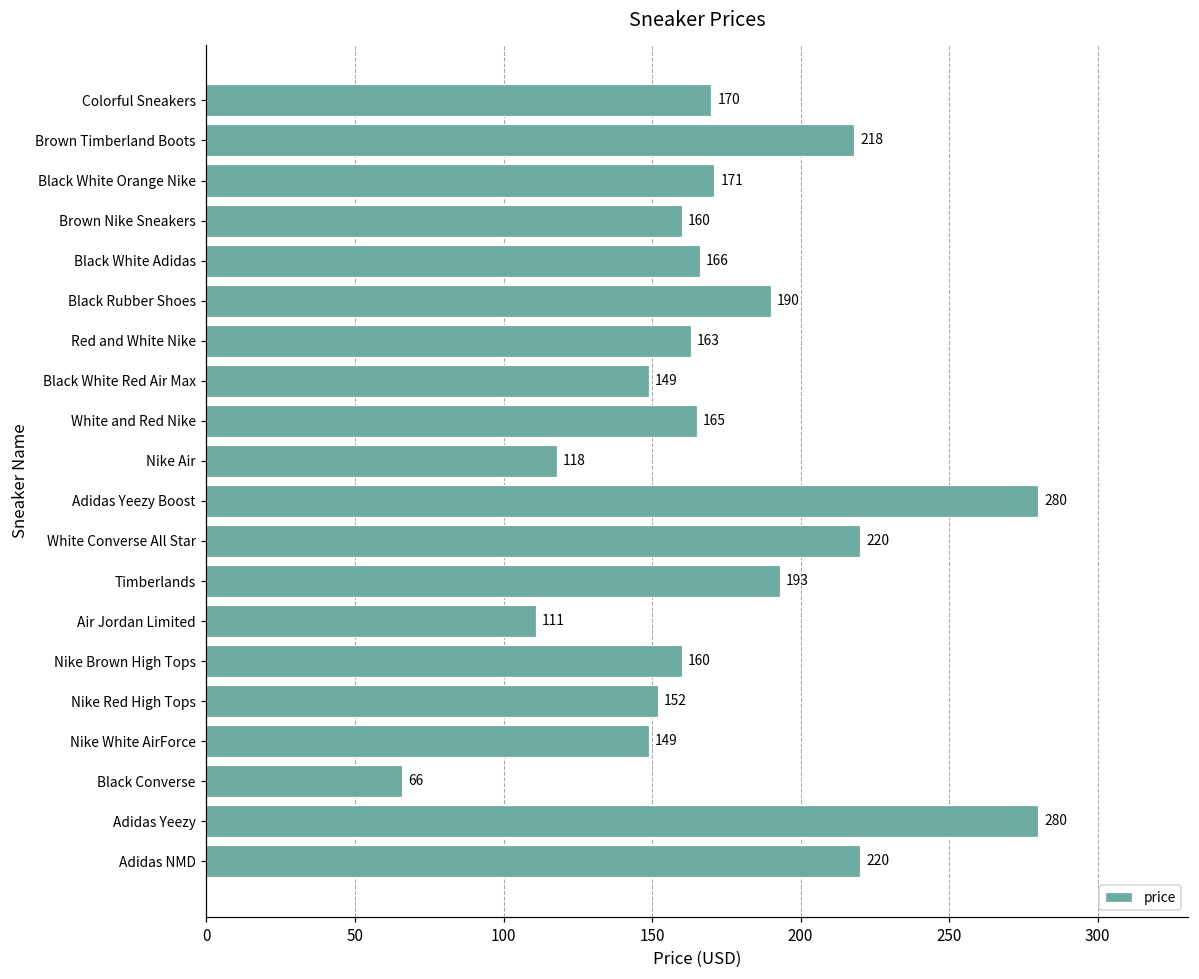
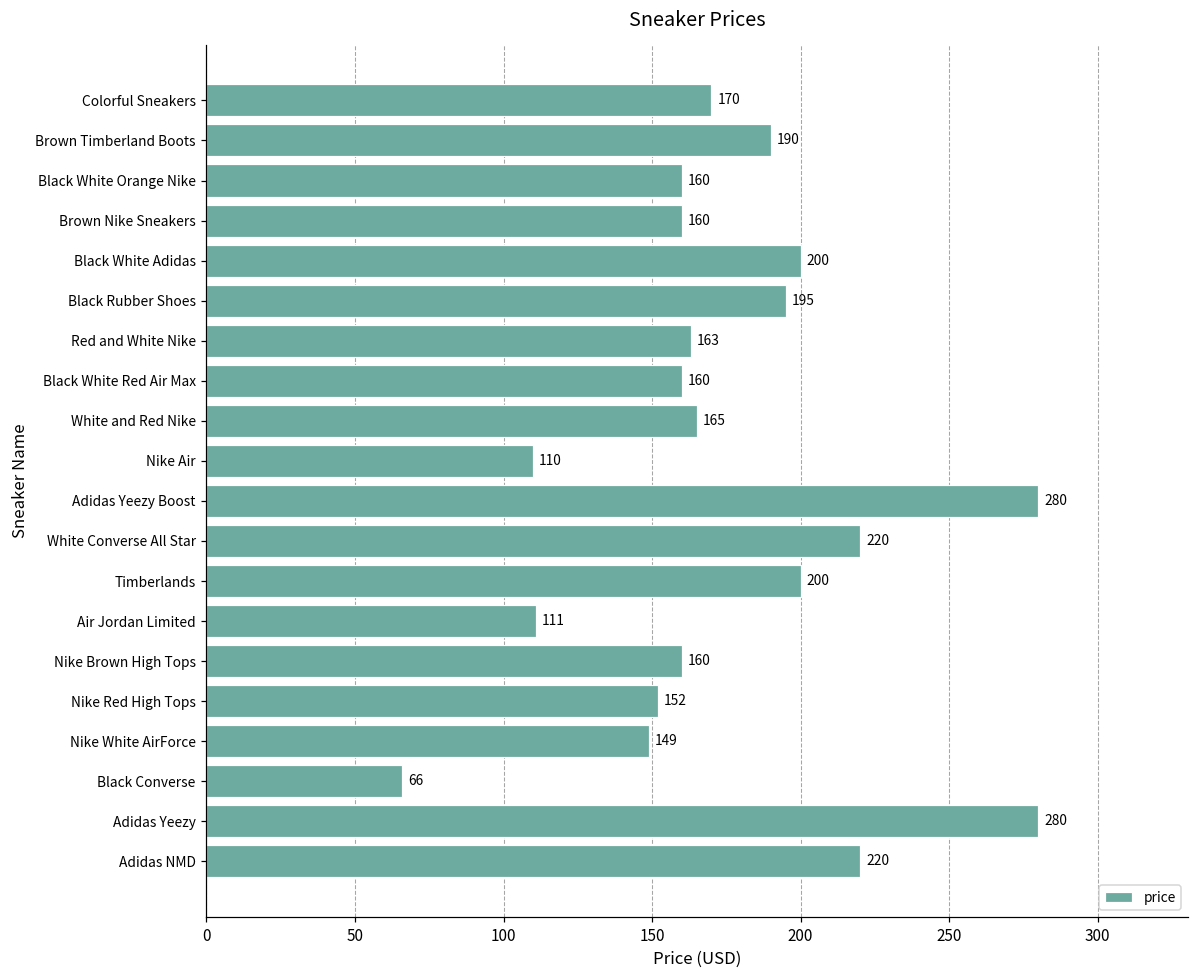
  {
    "Colorful Sneakers": 170,
-   "Brown Timberland Boots": 218,
-   "Black White Orange Nike": 171,
+   "Brown Timberland Boots": 190,
+   "Black White Orange Nike": 160,
    "Brown Nike Sneakers": 160,
-   "Black White Adidas": 166,
-   "Black Rubber Shoes": 190,
+   "Black White Adidas": 200,
+   "Black Rubber Shoes": 195,
    "Red and White Nike": 163,
-   "Black White Red Air Max": 149,
+   "Black White Red Air Max": 160,
    "White and Red Nike": 165,
-   "Nike Air": 118,
+   "Nike Air": 110,
    "Adidas Yeezy Boost": 280,
    "White Converse All Star": 220,
-   "Timberlands": 193,
+   "Timberlands": 200,
    "Air Jordan Limited": 111,
    "Nike Brown High Tops": 160,
    "Nike Red High Tops": 152,
    "Nike White AirForce": 149,
    "Black Converse": 66,
    "Adidas Yeezy": 280,
    "Adidas NMD": 220
  }
